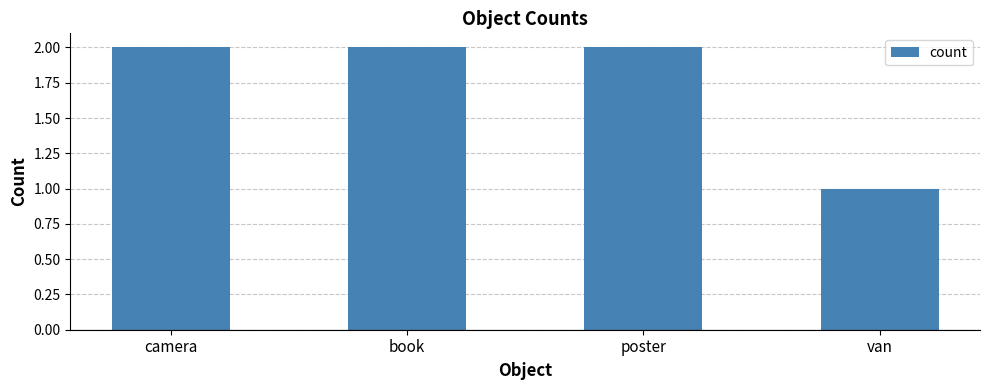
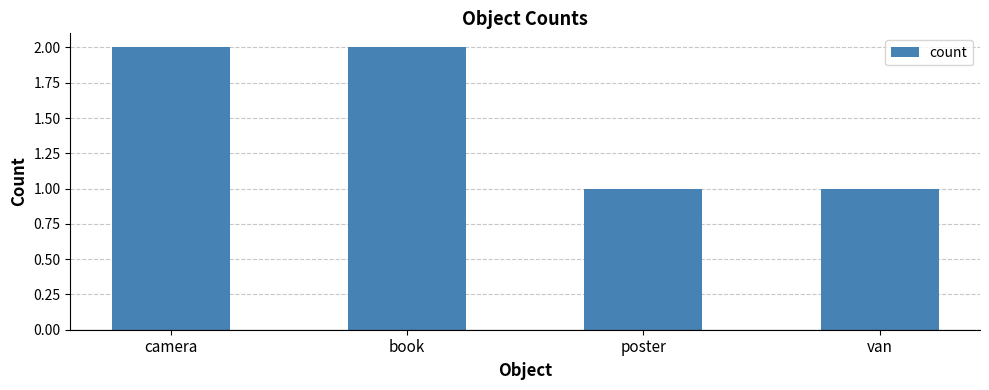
  {
    "camera": 2,
    "book": 2,
-   "poster": 2,
+   "poster": 1,
    "van": 1
  }
